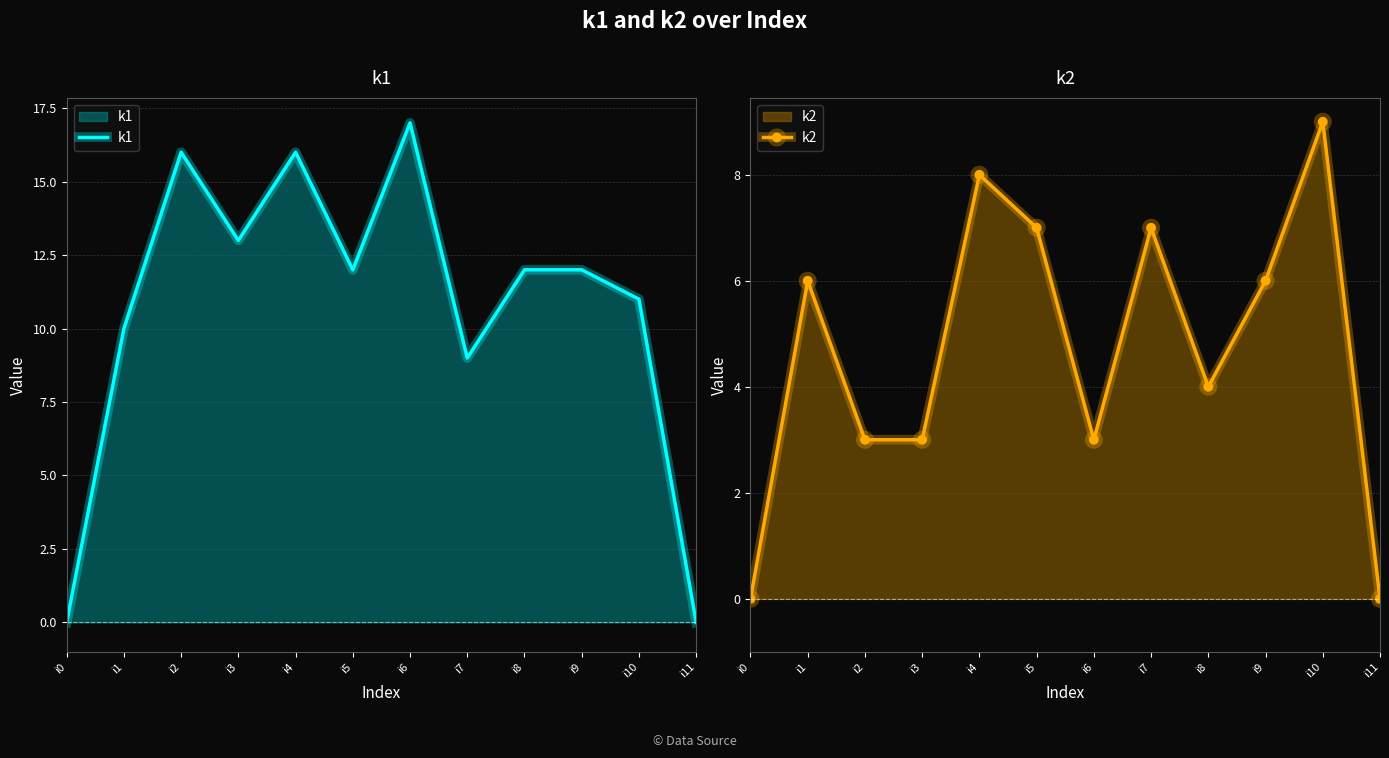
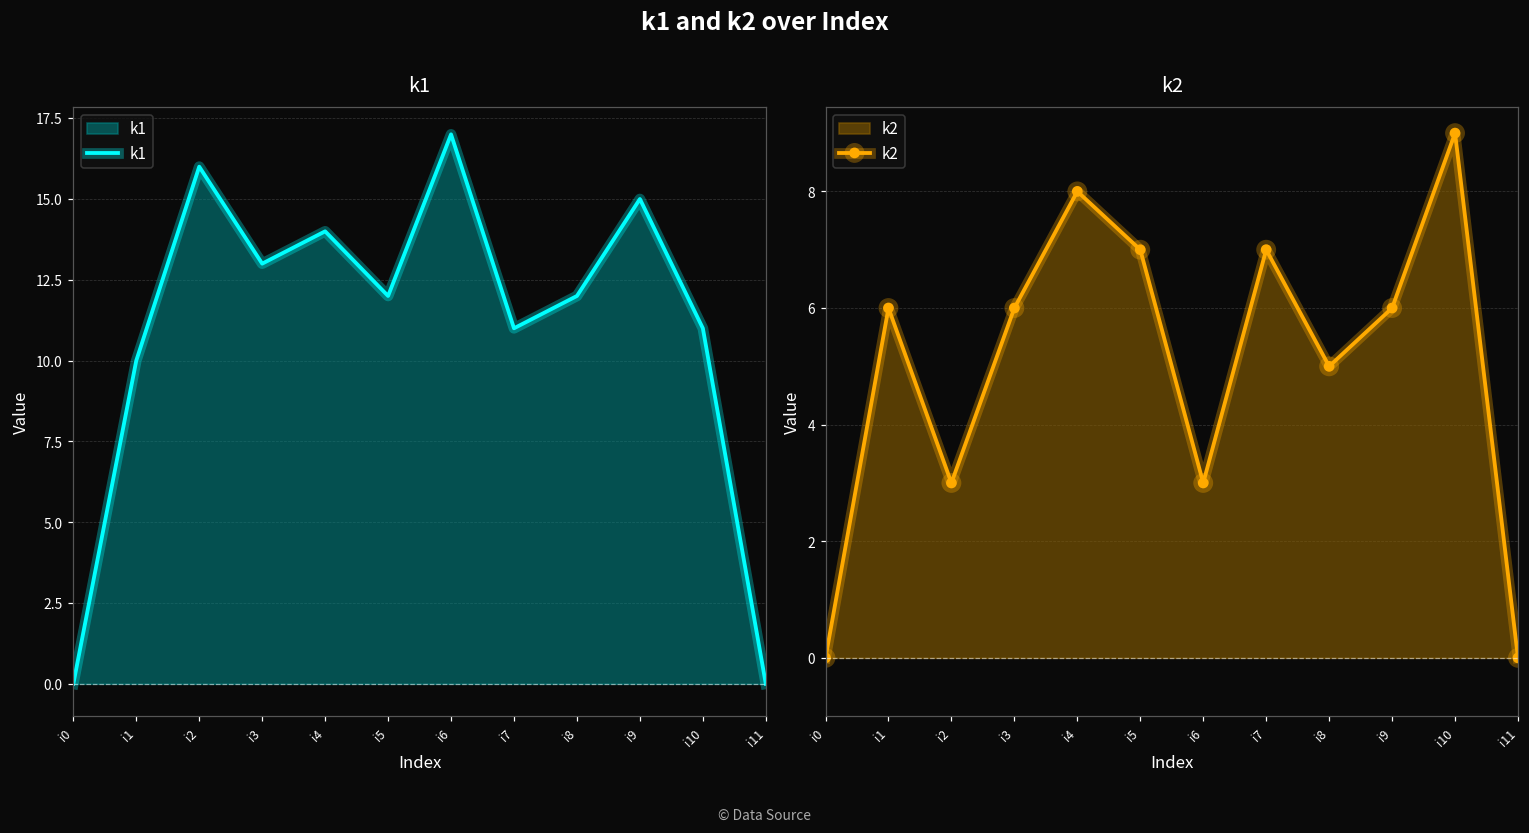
  {
    "k1": {
      "i0": 0,
      "i1": 10,
      "i2": 16,
      "i3": 13,
-     "i4": 16,
+     "i4": 14,
      "i5": 12,
      "i6": 17,
-     "i7": 9,
+     "i7": 11,
      "i8": 12,
-     "i9": 12,
+     "i9": 15,
      "i10": 11,
      "i11": 0
    },
    "k2": {
      "i0": 0,
      "i1": 6,
      "i2": 3,
-     "i3": 3,
+     "i3": 6,
      "i4": 8,
      "i5": 7,
      "i6": 3,
      "i7": 7,
-     "i8": 4,
+     "i8": 5,
      "i9": 6,
      "i10": 9,
      "i11": 0
    }
  }
